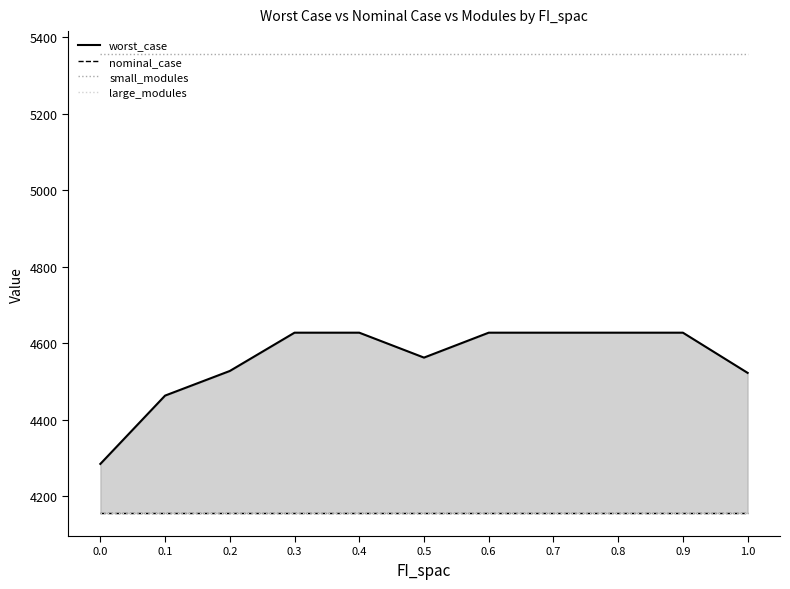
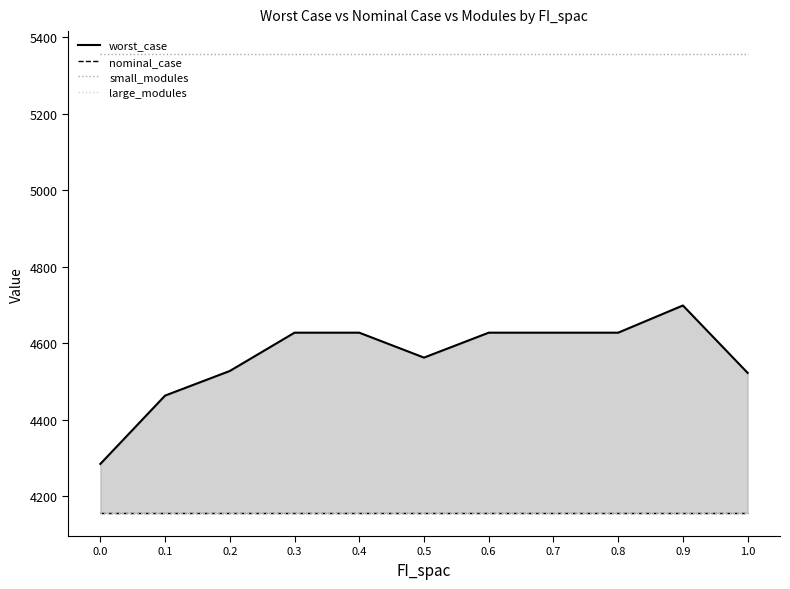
  {
    "worst_case": {
      "0.0": 4280,
      "0.1": 4460,
      "0.2": 4530,
      "0.3": 4630,
      "0.4": 4630,
      "0.5": 4560,
      "0.6": 4630,
      "0.7": 4630,
      "0.8": 4630,
-     "0.9": 4630,
+     "0.9": 4700,
      "1.0": 4520
    },
    "large_modules": {
      "0.0": 4160,
      "0.1": 4160,
      "0.2": 4160,
      "0.3": 4160,
      "0.4": 4160,
      "0.5": 4160,
      "0.6": 4160,
      "0.7": 4160,
      "0.8": 4160,
      "0.9": 4160,
      "1.0": 4160
    },
    "small_modules": {
      "0.0": 5360,
      "0.1": 5360,
      "0.2": 5360,
      "0.3": 5360,
      "0.4": 5360,
      "0.5": 5360,
      "0.6": 5360,
      "0.7": 5360,
      "0.8": 5360,
      "0.9": 5360,
      "1.0": 5360
    }
  }
